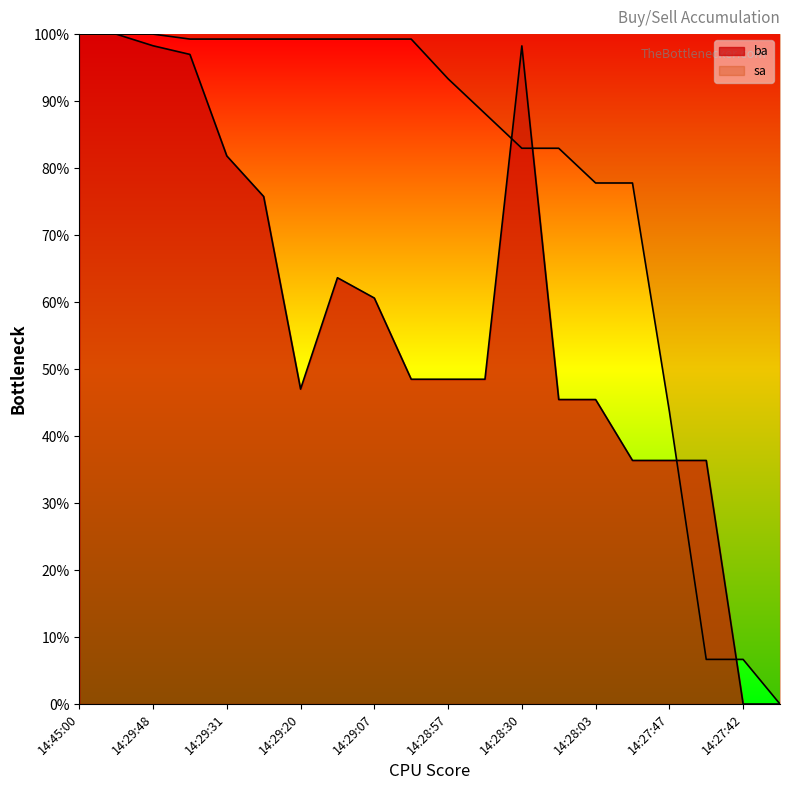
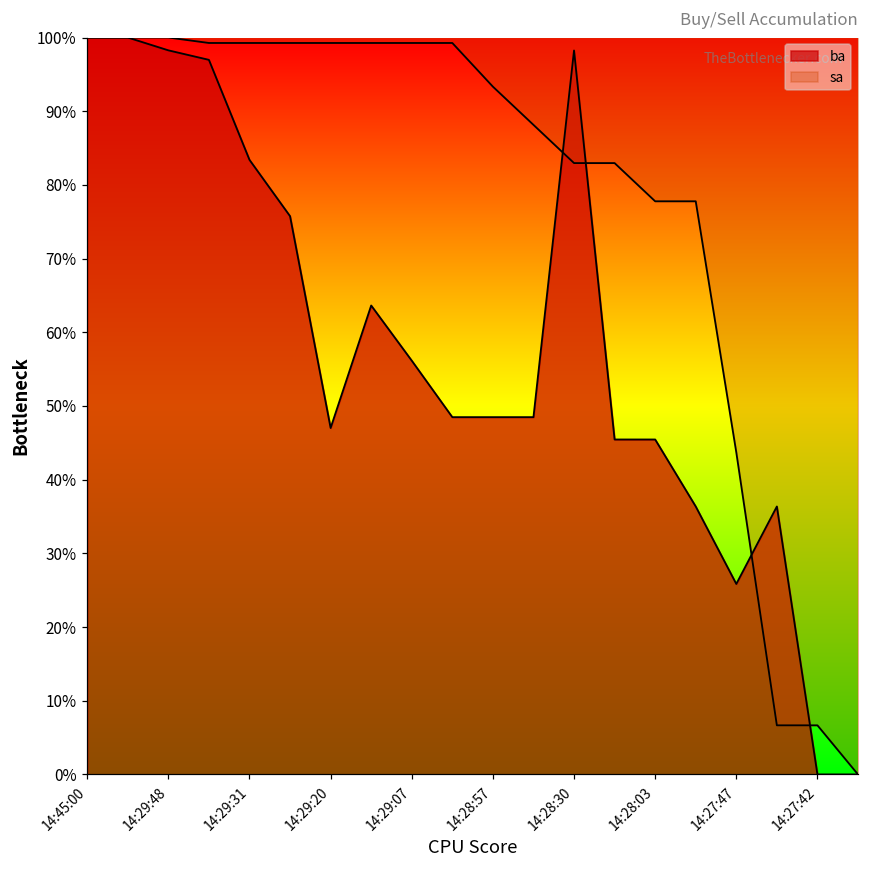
  {
    "ba": {
      "14:29:48": "98%",
-     "14:29:31": "82%",
+     "14:29:31": "83%",
      "14:29:20": "47%",
-     "14:29:07": "61%",
+     "14:29:07": "56%",
      "14:28:57": "48%",
      "14:28:30": "98%",
      "14:28:03": "45%",
-     "14:27:47": "36%",
+     "14:27:47": "26%",
      "14:27:42": "0%"
    }
  }
